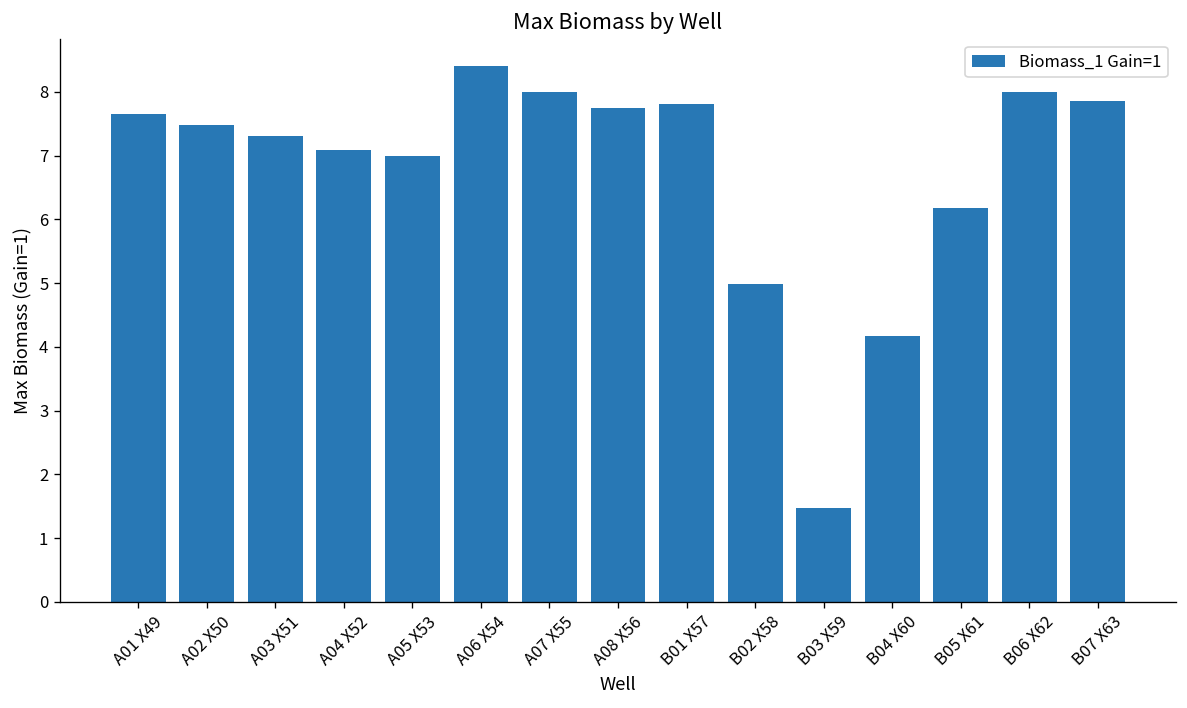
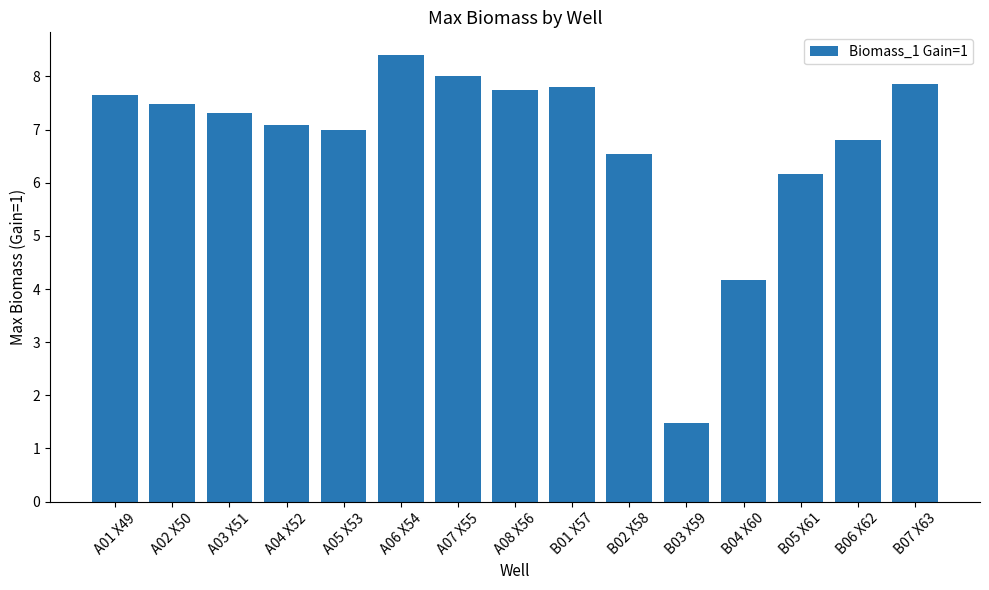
  {
    "A01 X49": 7.7,
    "A02 X50": 7.5,
    "A03 X51": 7.3,
    "A04 X52": 7.1,
    "A05 X53": 7.0,
    "A06 X54": 8.4,
    "A07 X55": 8.0,
    "A08 X56": 7.8,
    "B01 X57": 7.8,
-   "B02 X58": 5.0,
+   "B02 X58": 6.5,
    "B03 X59": 1.5,
    "B04 X60": 4.2,
    "B05 X61": 6.2,
-   "B06 X62": 8.0,
+   "B06 X62": 6.8,
    "B07 X63": 7.9
  }
